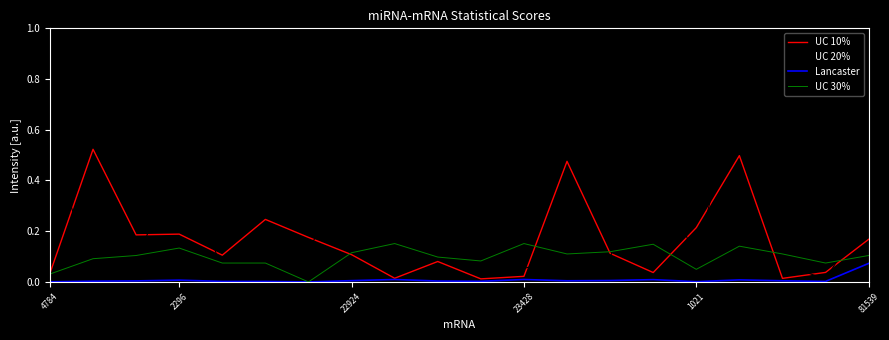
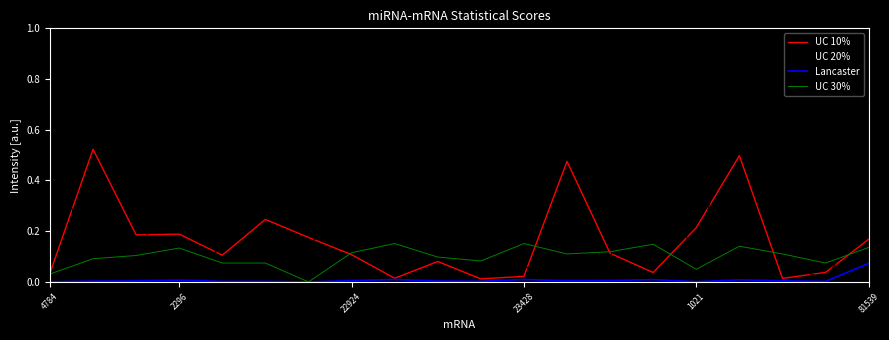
  {
    "UC 10%": {
      "2296": 0.19,
      "23428": 0.02,
      "1021": 0.21,
      "81539": 0.17
    },
    "UC 20%": {
      "4784": 0.56,
      "2296": 0.61,
      "22924": 0.47,
      "23428": 0.05,
      "1021": 0.09,
      "81539": 0.28
    },
    "Lancaster": {
      "4784": 0.00,
      "2296": 0.01,
      "22924": 0.01,
      "23428": 0.01,
      "1021": 0.00,
      "81539": 0.07
    },
    "UC 30%": {
      "2296": 0.13,
      "23428": 0.15,
      "1021": 0.05,
-     "81539": 0.10
+     "81539": 0.14
    }
  }
